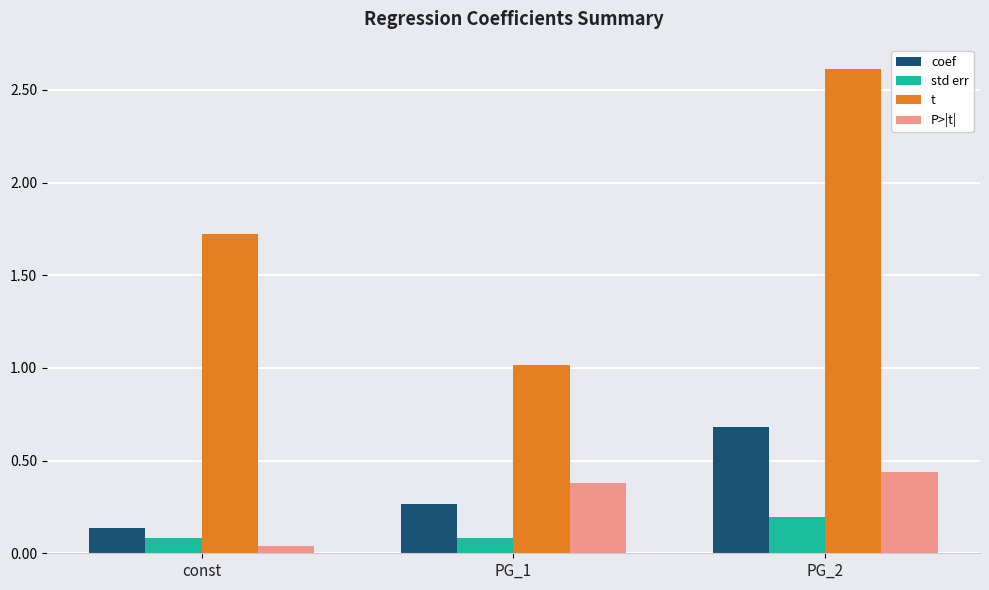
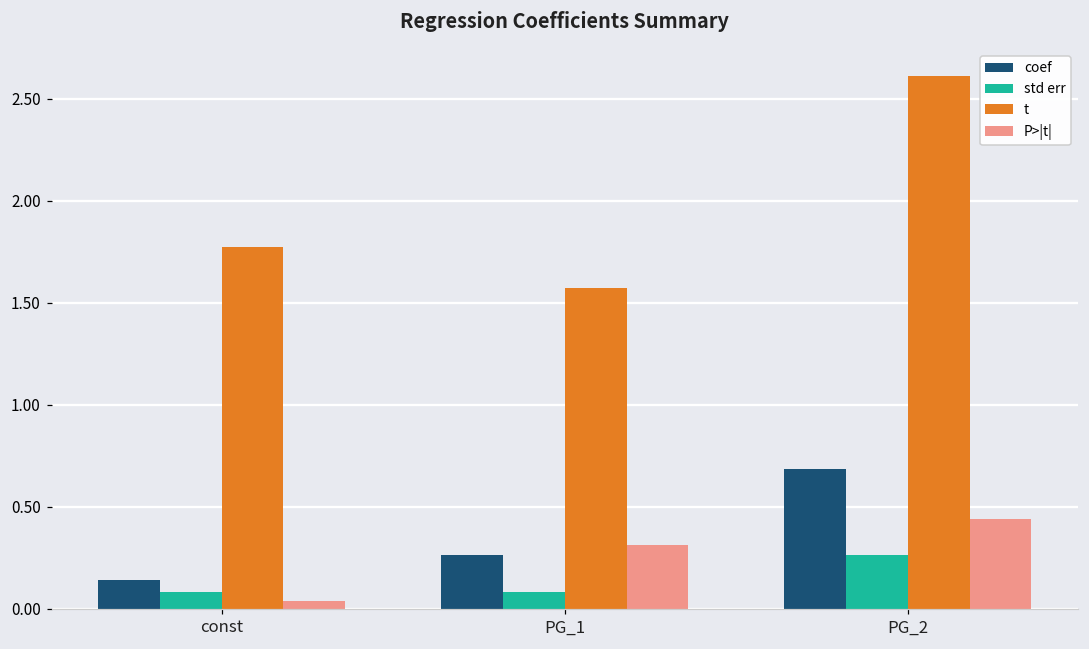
  {
    "coef": {
      "const": 0.14,
      "PG_1": 0.27,
      "PG_2": 0.68
    },
    "std err": {
      "const": 0.08,
      "PG_1": 0.08,
-     "PG_2": 0.20
+     "PG_2": 0.26
    },
    "t": {
-     "const": 1.72,
-     "PG_1": 1.02,
+     "const": 1.77,
+     "PG_1": 1.57,
      "PG_2": 2.62
    },
    "P>|t|": {
      "const": 0.04,
-     "PG_1": 0.38,
+     "PG_1": 0.31,
      "PG_2": 0.44
    }
  }
